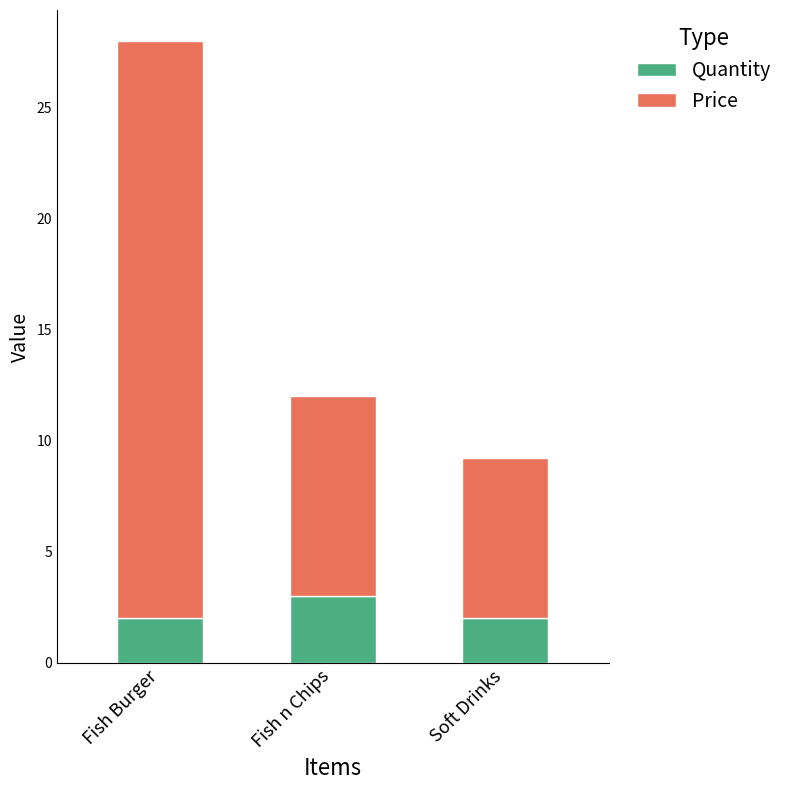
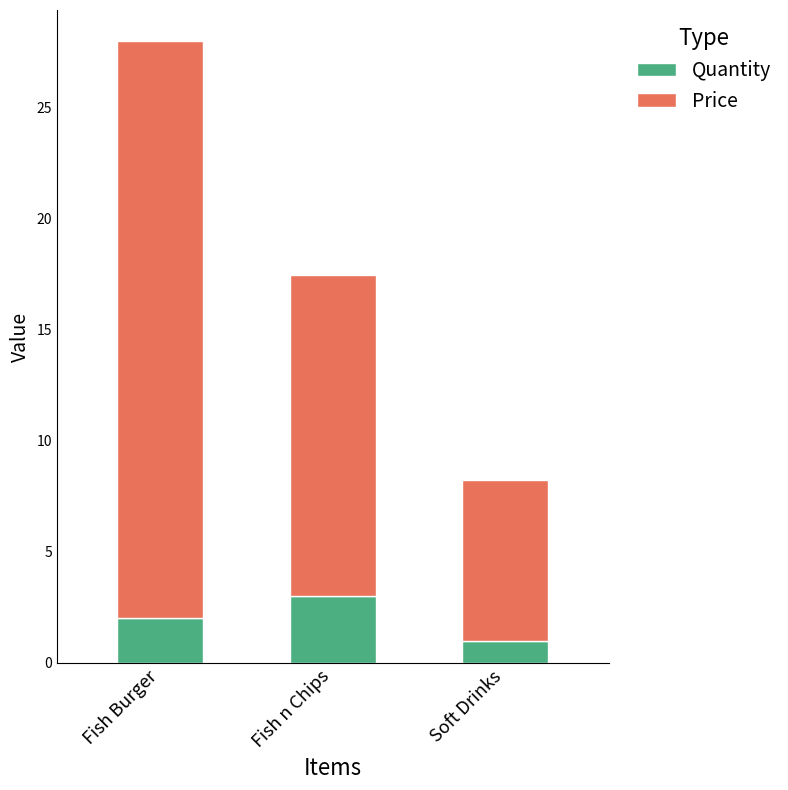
  {
    "Quantity": {
      "Fish Burger": 2,
      "Fish n Chips": 3,
-     "Soft Drinks": 2
+     "Soft Drinks": 1
    },
    "Price": {
      "Fish Burger": 26.0,
-     "Fish n Chips": 9.0,
+     "Fish n Chips": 14.5,
      "Soft Drinks": 7.2
    }
  }
